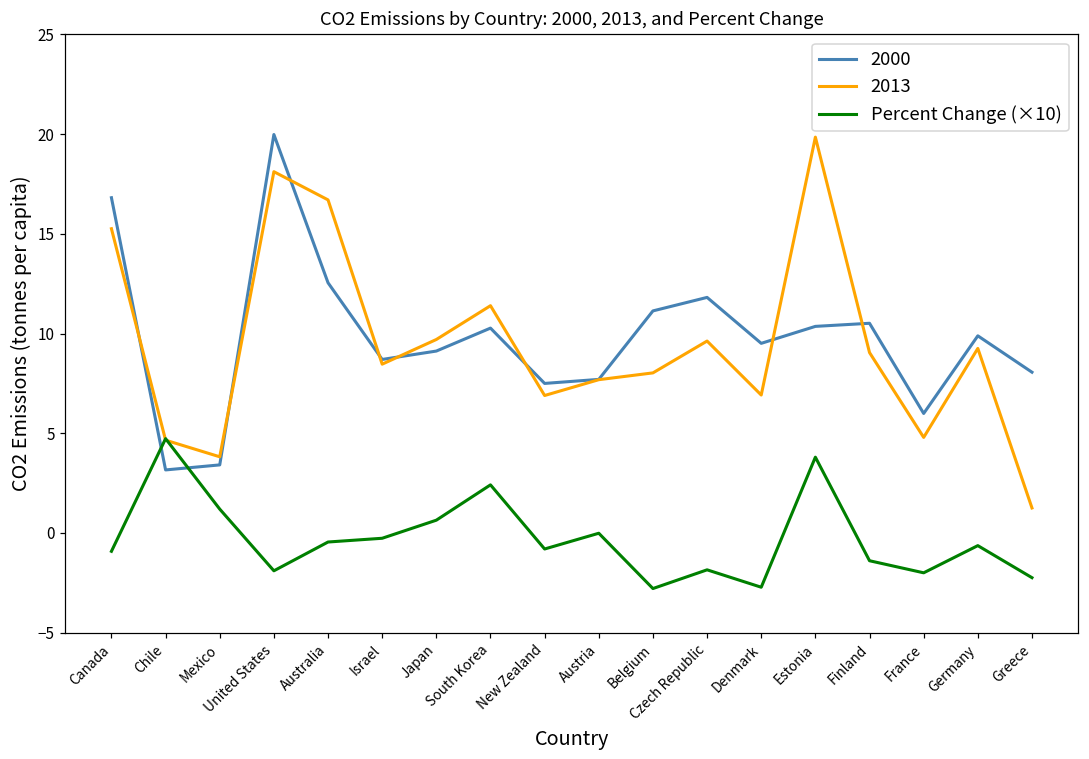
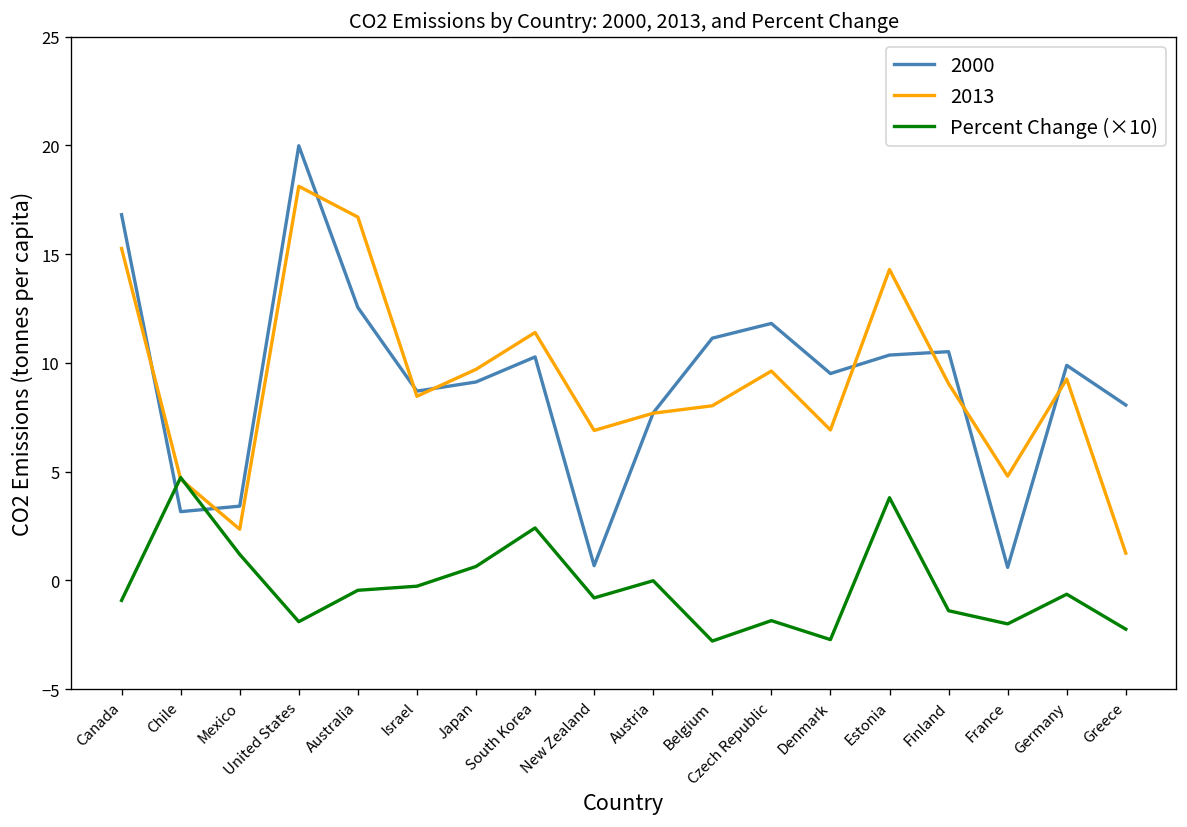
  {
    "2000": {
      "Canada": 16.8,
      "Chile": 3.2,
      "Mexico": 3.4,
      "United States": 20.0,
      "Australia": 12.5,
      "Israel": 8.7,
      "Japan": 9.1,
      "South Korea": 10.3,
-     "New Zealand": 7.5,
+     "New Zealand": 0.7,
      "Belgium": 11.1,
      "Czech Republic": 11.8,
      "Denmark": 9.5,
      "Estonia": 10.4,
      "Finland": 10.5,
-     "France": 6.0,
+     "France": 0.6,
      "Germany": 9.9,
      "Greece": 8.1
    },
    "2013": {
      "Canada": 15.3,
-     "Mexico": 3.8,
+     "Mexico": 2.3,
      "United States": 18.1,
      "Australia": 16.7,
      "Israel": 8.5,
      "Japan": 9.7,
      "South Korea": 11.4,
      "New Zealand": 6.9,
      "Belgium": 8.0,
      "Czech Republic": 9.6,
      "Denmark": 6.9,
-     "Estonia": 19.9,
+     "Estonia": 14.3,
      "Finland": 9.0,
      "France": 4.8,
      "Germany": 9.3,
      "Greece": 1.2
    },
    "Percent Change (×10)": {
      "Canada": -0.9,
      "Mexico": 1.2,
      "United States": -1.9,
      "Australia": -0.5,
      "Israel": -0.3,
      "Japan": 0.6,
      "South Korea": 2.4,
      "New Zealand": -0.8,
      "Austria": 0.0,
      "Belgium": -2.8,
      "Czech Republic": -1.9,
      "Denmark": -2.7,
      "Estonia": 3.8,
      "Finland": -1.4,
      "France": -2.0,
      "Germany": -0.6,
      "Greece": -2.2
    }
  }
